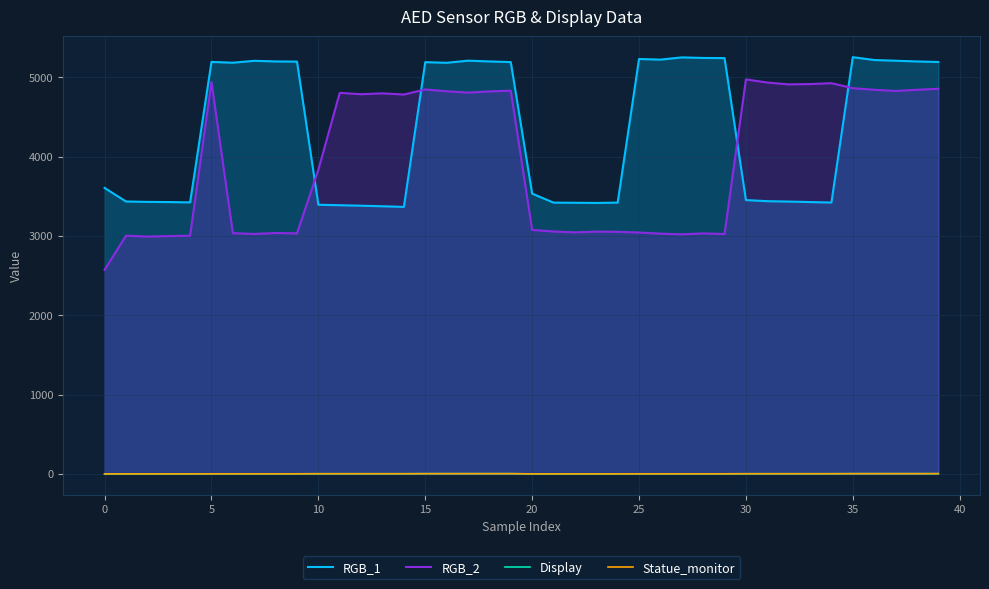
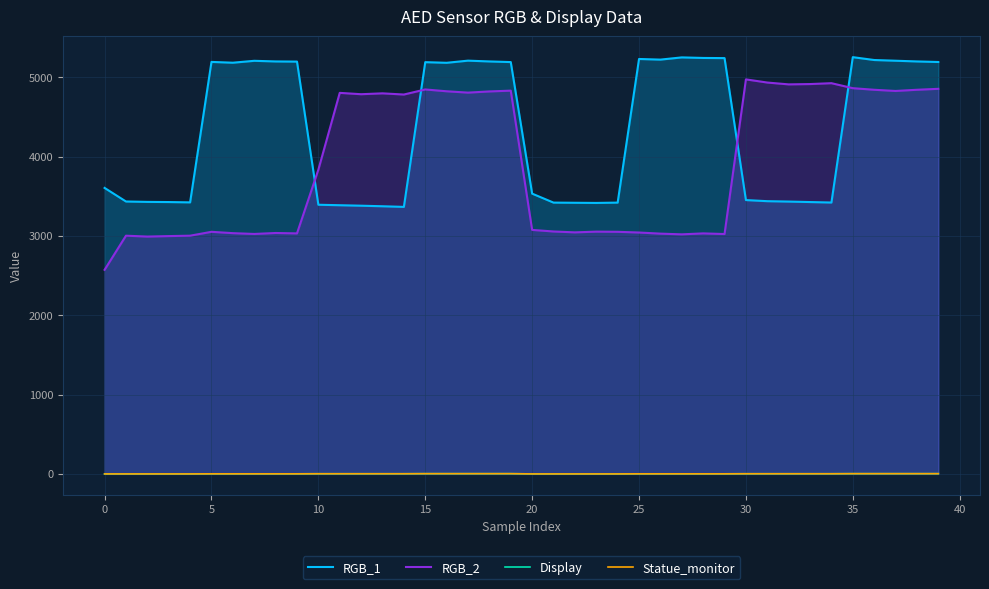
  {
    "RGB_1": {
      "0": 3600,
      "5": 5200,
      "10": 3400,
      "15": 5200,
      "20": 3500,
      "25": 5200,
      "30": 3500,
      "35": 5300
    },
    "RGB_2": {
      "0": 2600,
-     "5": 4900,
+     "5": 3100,
      "10": 3800,
      "15": 4800,
      "20": 3100,
      "25": 3000,
      "30": 5000,
      "35": 4900
    },
    "Statue_monitor": {
      "0": 0,
      "5": 0,
      "10": 0,
      "15": 0,
      "20": 0,
      "25": 0,
      "30": 0,
      "35": 0
    }
  }
